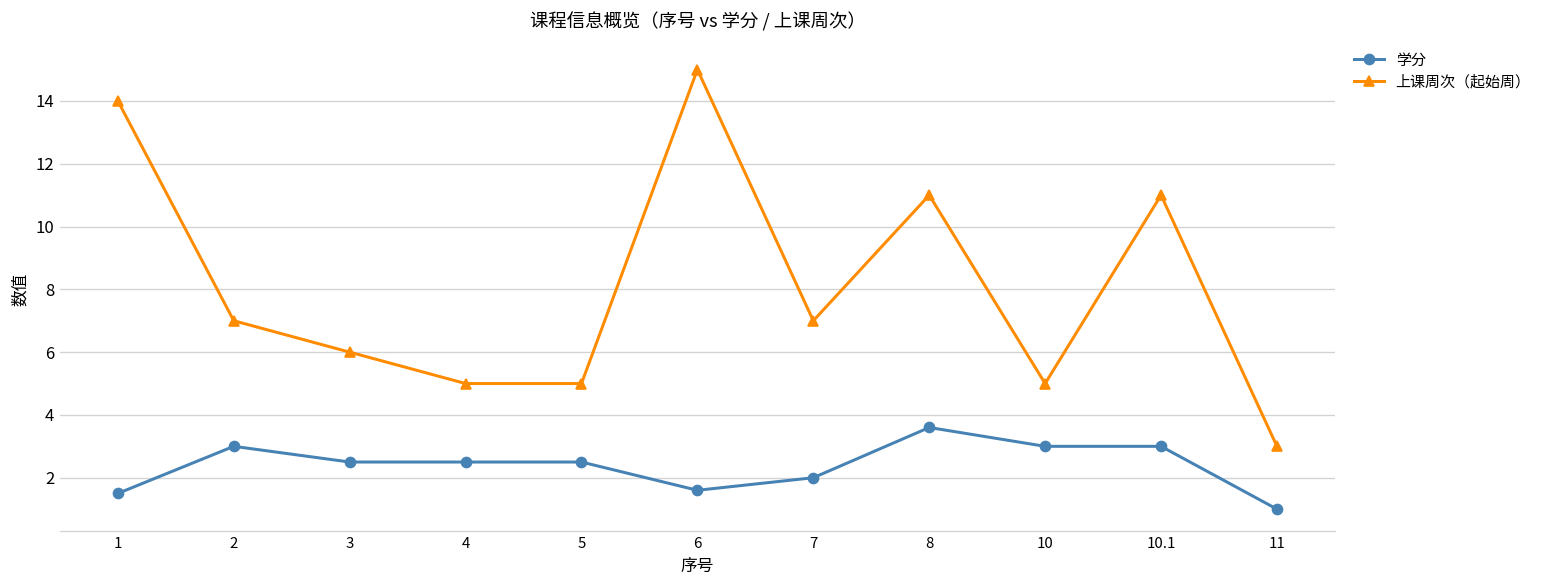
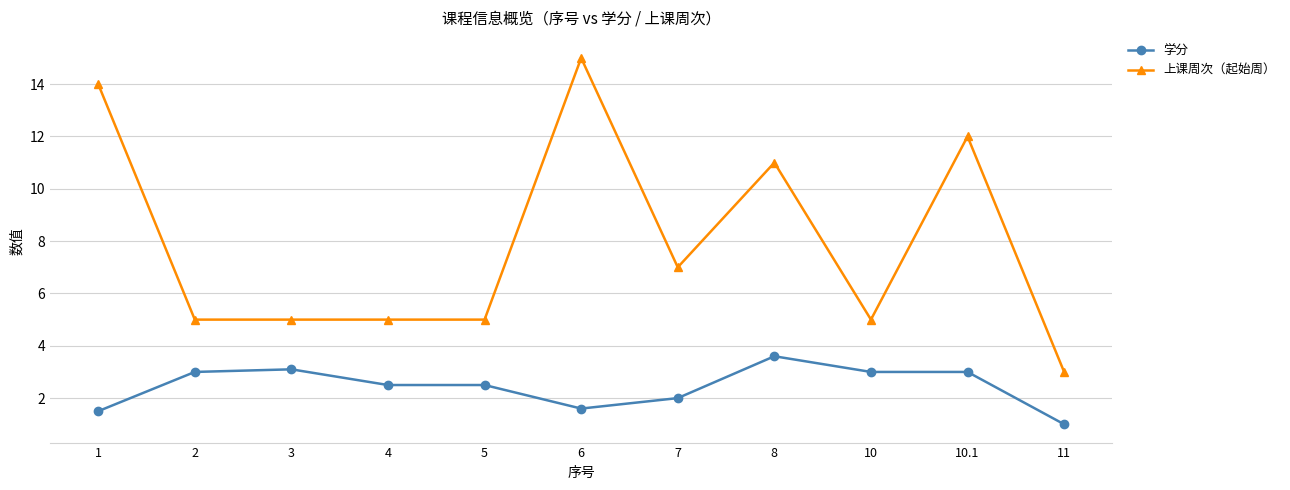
  {
    "学分": {
      "1": 1.5,
      "2": 3.0,
-     "3": 2.5,
+     "3": 3.1,
      "4": 2.5,
      "5": 2.5,
      "6": 1.6,
      "7": 2.0,
      "8": 3.6,
      "10": 3.0,
      "10.1": 3.0,
      "11": 1.0
    },
    "上课周次（起始周）": {
      "1": 14,
-     "2": 7,
-     "3": 6,
+     "2": 5,
+     "3": 5,
      "4": 5,
      "5": 5,
      "6": 15,
      "7": 7,
      "8": 11,
      "10": 5,
-     "10.1": 11,
+     "10.1": 12,
      "11": 3
    }
  }
